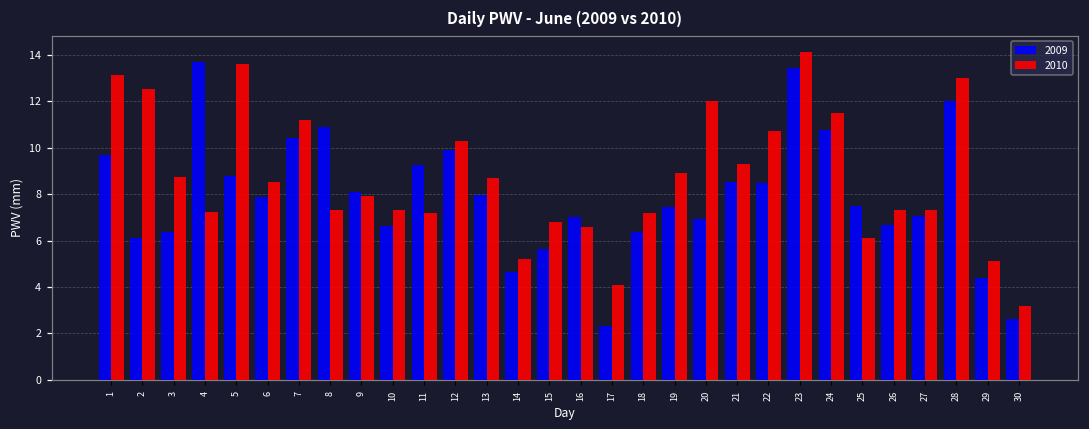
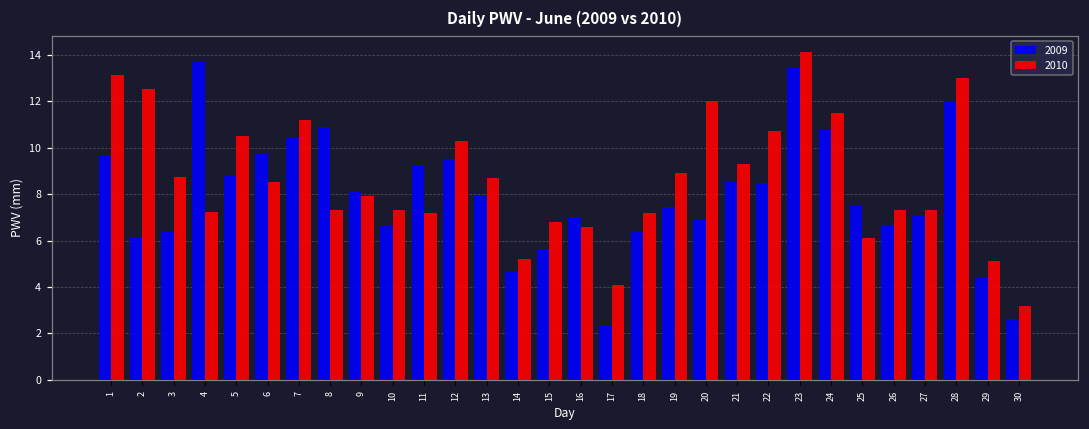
  {
    "2009": {
      "1": 9.7,
      "2": 6.1,
      "3": 6.4,
      "4": 13.7,
      "5": 8.8,
-     "6": 7.9,
+     "6": 9.7,
      "7": 10.4,
      "8": 10.9,
      "9": 8.1,
      "10": 6.6,
      "11": 9.2,
-     "12": 9.9,
+     "12": 9.5,
      "13": 7.9,
      "14": 4.6,
      "15": 5.6,
      "16": 7.0,
      "17": 2.3,
      "18": 6.4,
      "19": 7.4,
      "20": 6.9,
      "21": 8.5,
      "22": 8.5,
      "23": 13.4,
      "24": 10.8,
      "25": 7.5,
      "26": 6.7,
      "27": 7.1,
      "28": 12.0,
      "29": 4.4,
      "30": 2.6
    },
    "2010": {
      "1": 13.1,
      "2": 12.5,
      "3": 8.7,
      "4": 7.2,
-     "5": 13.6,
+     "5": 10.5,
      "6": 8.5,
      "7": 11.2,
      "8": 7.3,
      "9": 7.9,
      "10": 7.3,
      "11": 7.2,
      "12": 10.3,
      "13": 8.7,
      "14": 5.2,
      "15": 6.8,
      "16": 6.6,
      "17": 4.1,
      "18": 7.2,
      "19": 8.9,
      "20": 12.0,
      "21": 9.3,
      "22": 10.7,
      "23": 14.1,
      "24": 11.5,
      "25": 6.1,
      "26": 7.3,
      "27": 7.3,
      "28": 13.0,
      "29": 5.1,
      "30": 3.2
    }
  }
